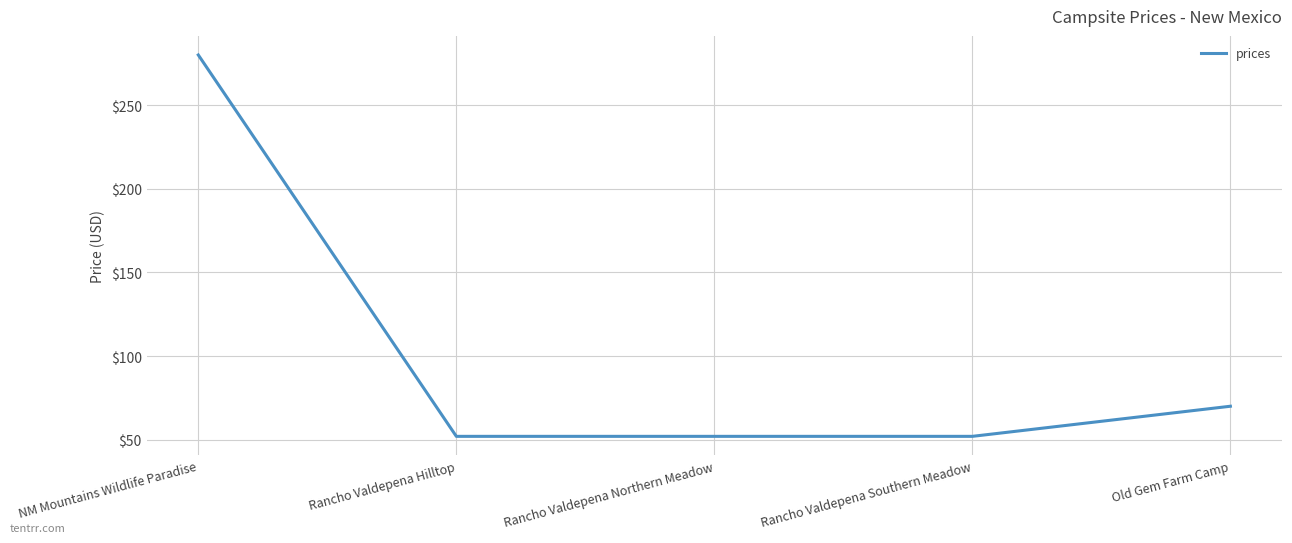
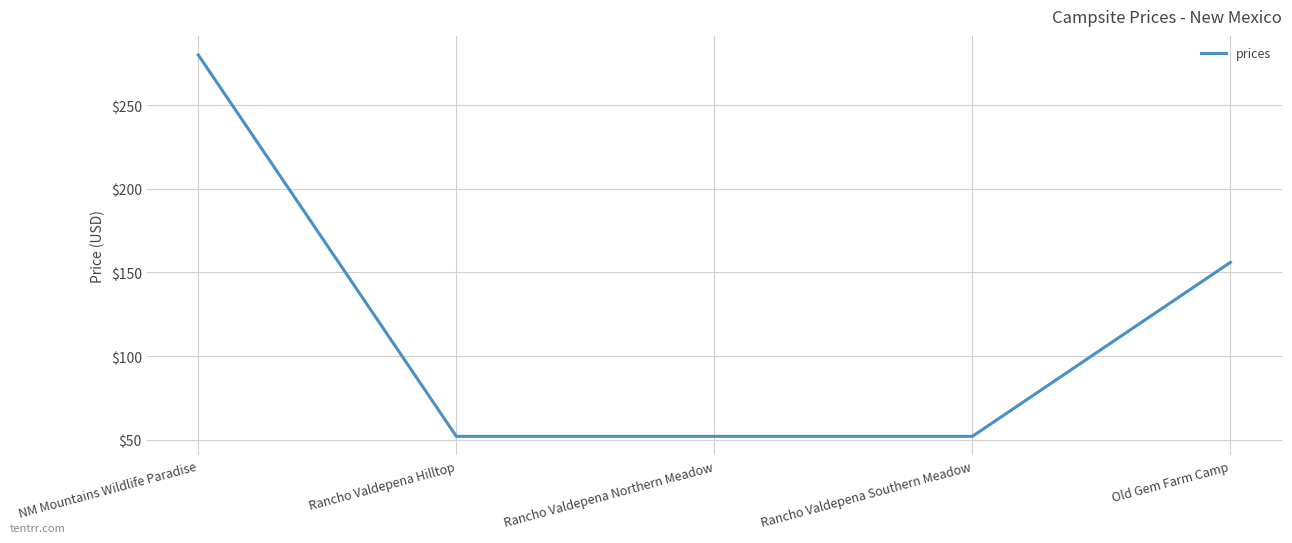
  {
    "NM Mountains Wildlife Paradise": "$280",
    "Rancho Valdepena Hilltop": "$52",
    "Rancho Valdepena Northern Meadow": "$52",
    "Rancho Valdepena Southern Meadow": "$52",
-   "Old Gem Farm Camp": "$70"
+   "Old Gem Farm Camp": "$156"
  }
